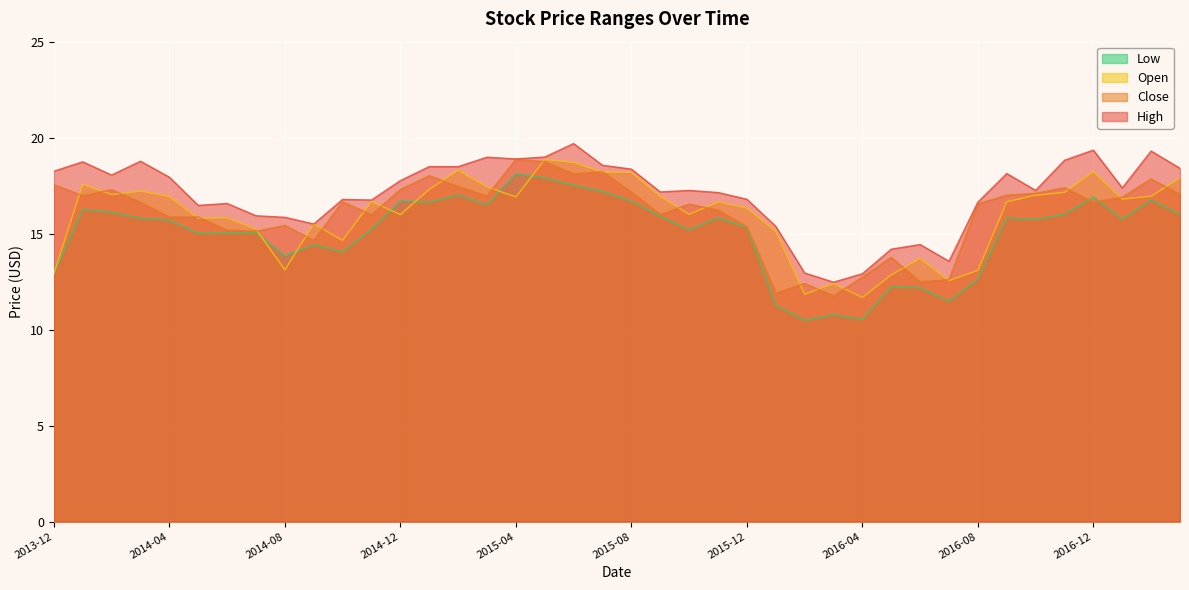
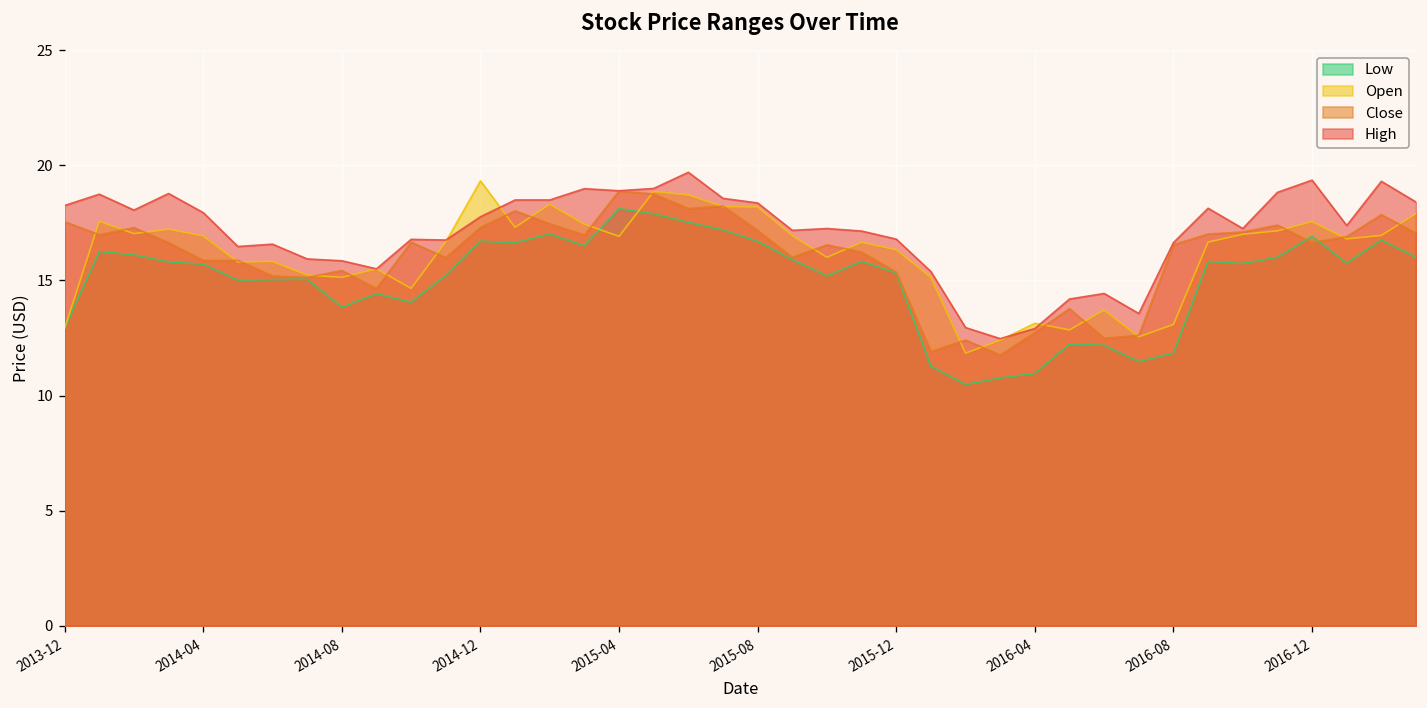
  {
    "Low": {
      "2014-04": 15.7,
      "2014-08": 13.8,
      "2014-12": 16.7,
      "2015-04": 18.1,
      "2015-08": 16.7,
-     "2016-04": 10.5,
-     "2016-08": 12.6,
+     "2016-04": 11.0,
+     "2016-08": 11.8,
      "2016-12": 16.9
    },
    "Open": {
      "2014-04": 16.9,
-     "2014-08": 13.1,
-     "2014-12": 16.0,
+     "2014-08": 15.1,
+     "2014-12": 19.3,
      "2015-04": 16.9,
      "2015-08": 18.2,
      "2015-12": 16.3,
-     "2016-04": 11.7,
+     "2016-04": 13.1,
      "2016-08": 13.1,
-     "2016-12": 18.2
+     "2016-12": 17.5
    }
  }
